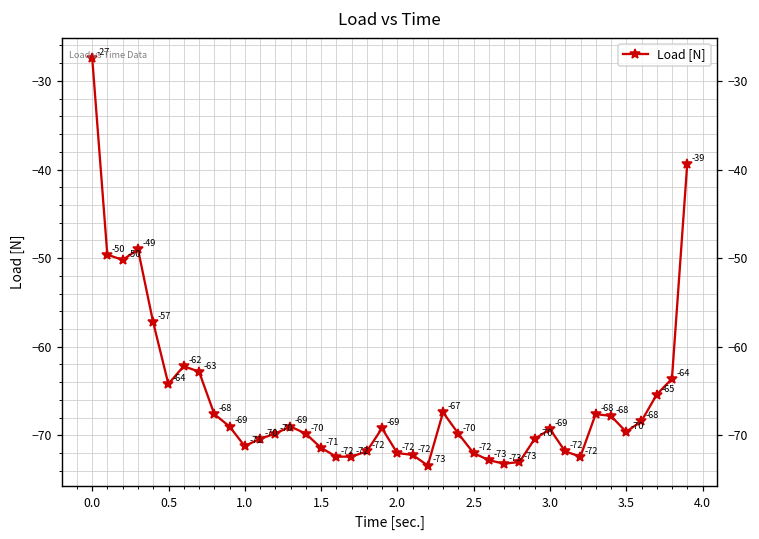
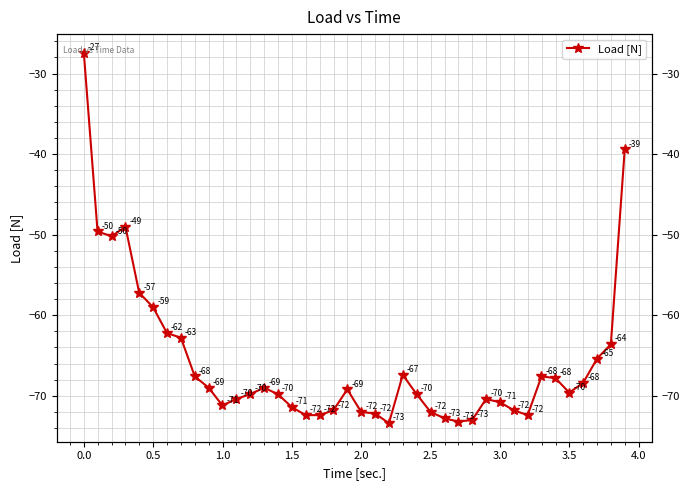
  {
-   "0.5": -64,
+   "0.5": -59,
    "1.5": -71,
    "2.5": -72,
-   "3.0": -69
+   "3.0": -71
  }
